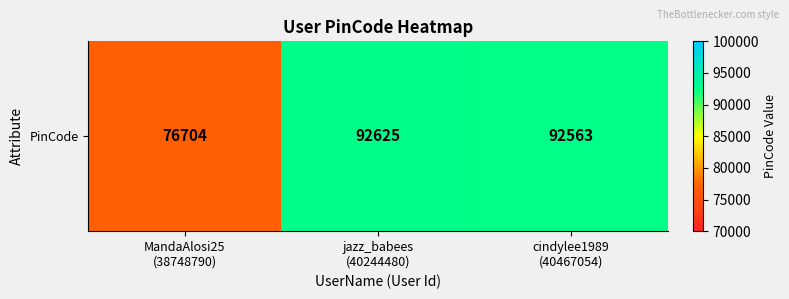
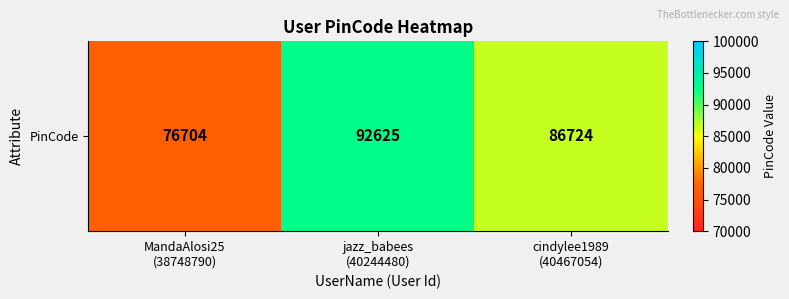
  {
    "PinCode": {
      "MandaAlosi25 (38748790)": 76704,
      "jazz_babees (40244480)": 92625,
-     "cindylee1989 (40467054)": 92563
+     "cindylee1989 (40467054)": 86724
    }
  }
